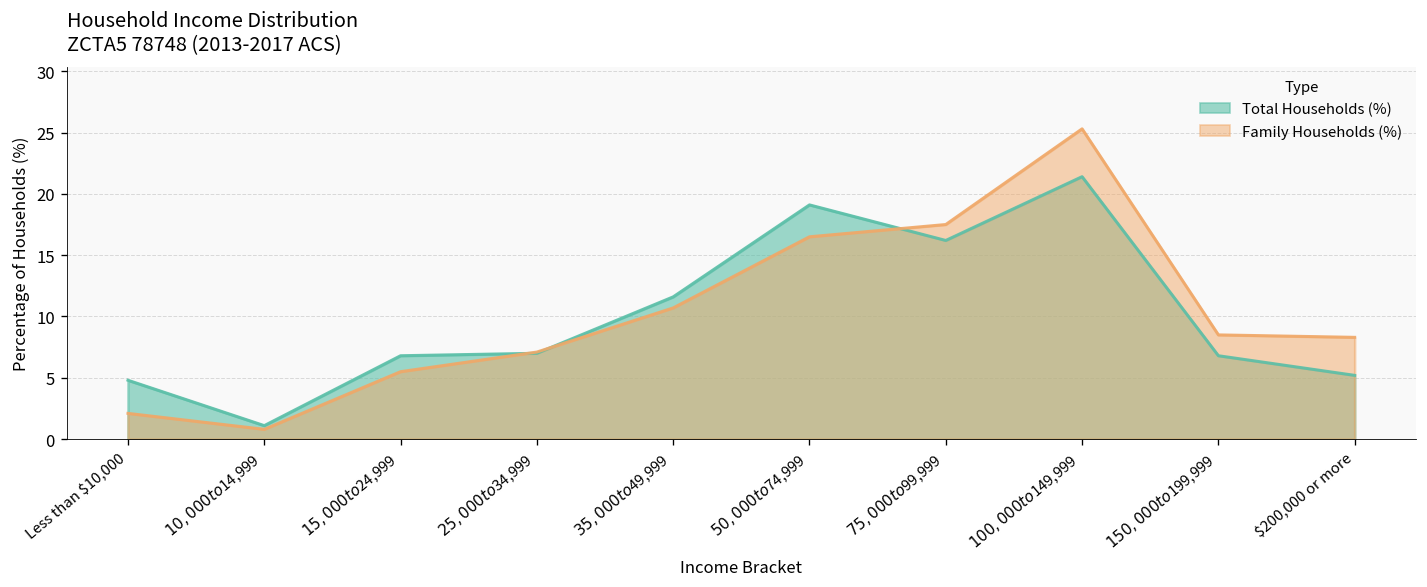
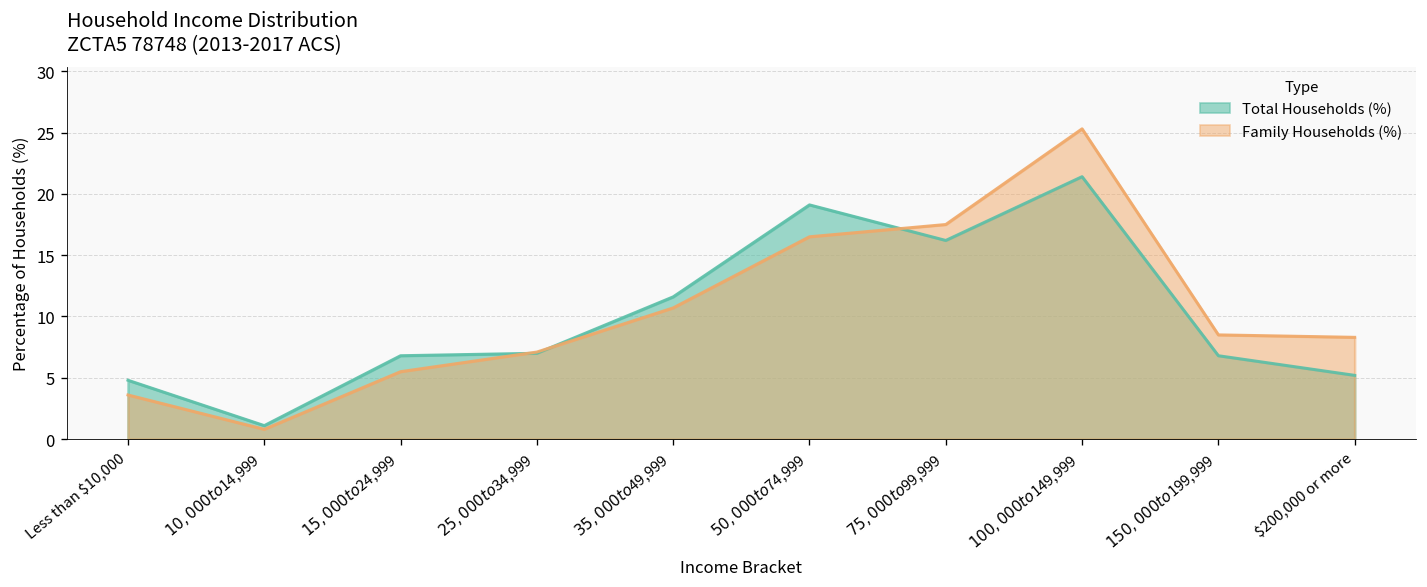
  {
    "Total Households (%)": {
      "Less than $10,000": 4.8,
      "$200,000 or more": 5.2
    },
    "Family Households (%)": {
-     "Less than $10,000": 2.1,
+     "Less than $10,000": 3.6,
      "$200,000 or more": 8.3
    }
  }
